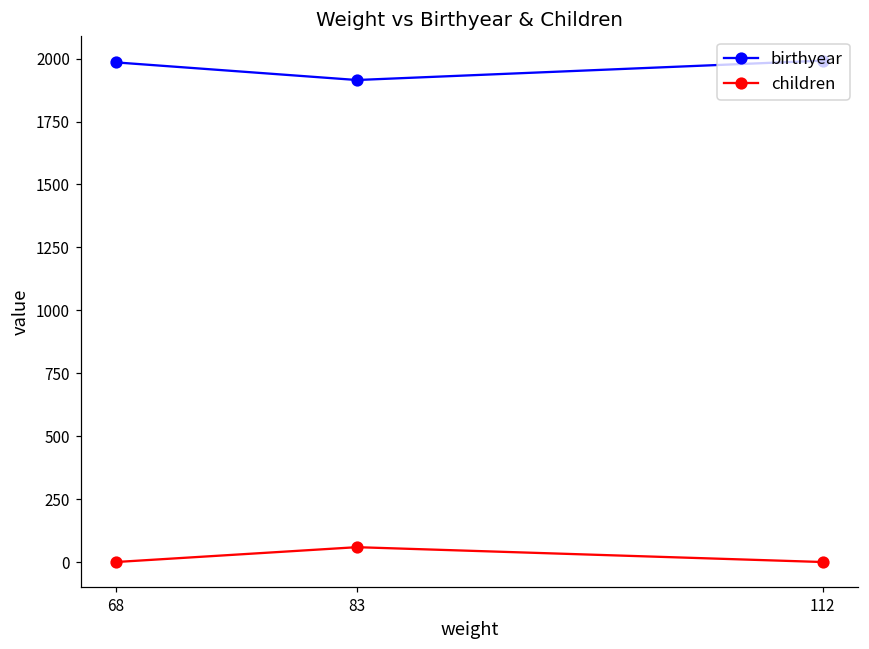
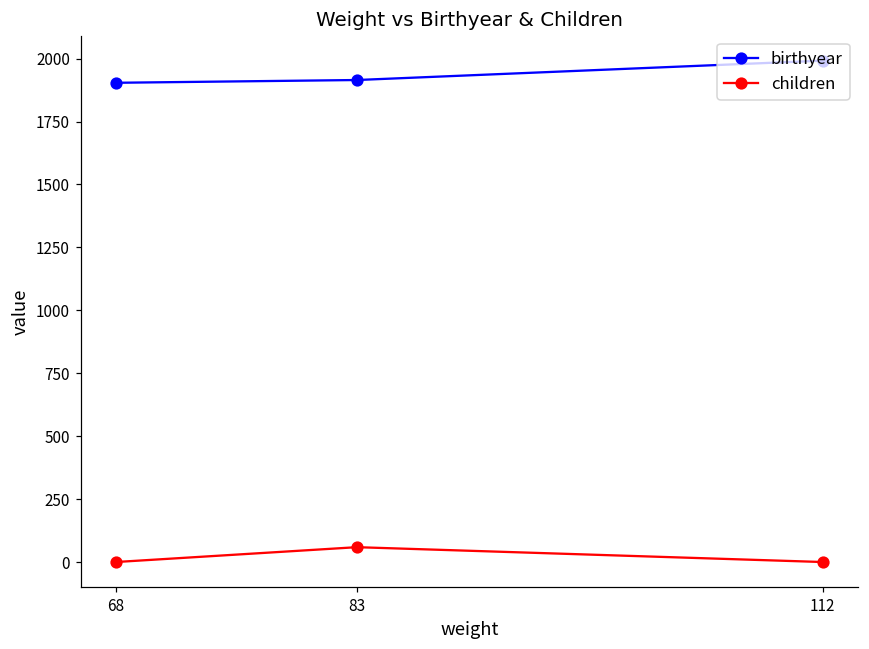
  {
    "birthyear": {
-     "68": 1990,
+     "68": 1900,
      "83": 1920
    },
    "children": {
      "68": 0,
      "83": 60,
      "112": 0
    }
  }
